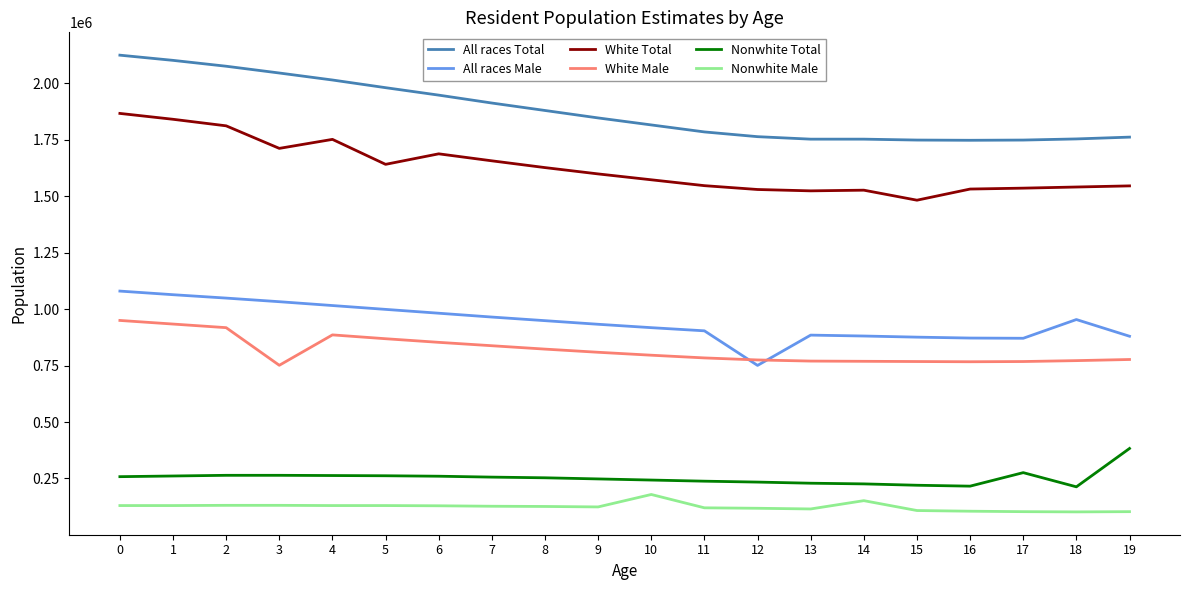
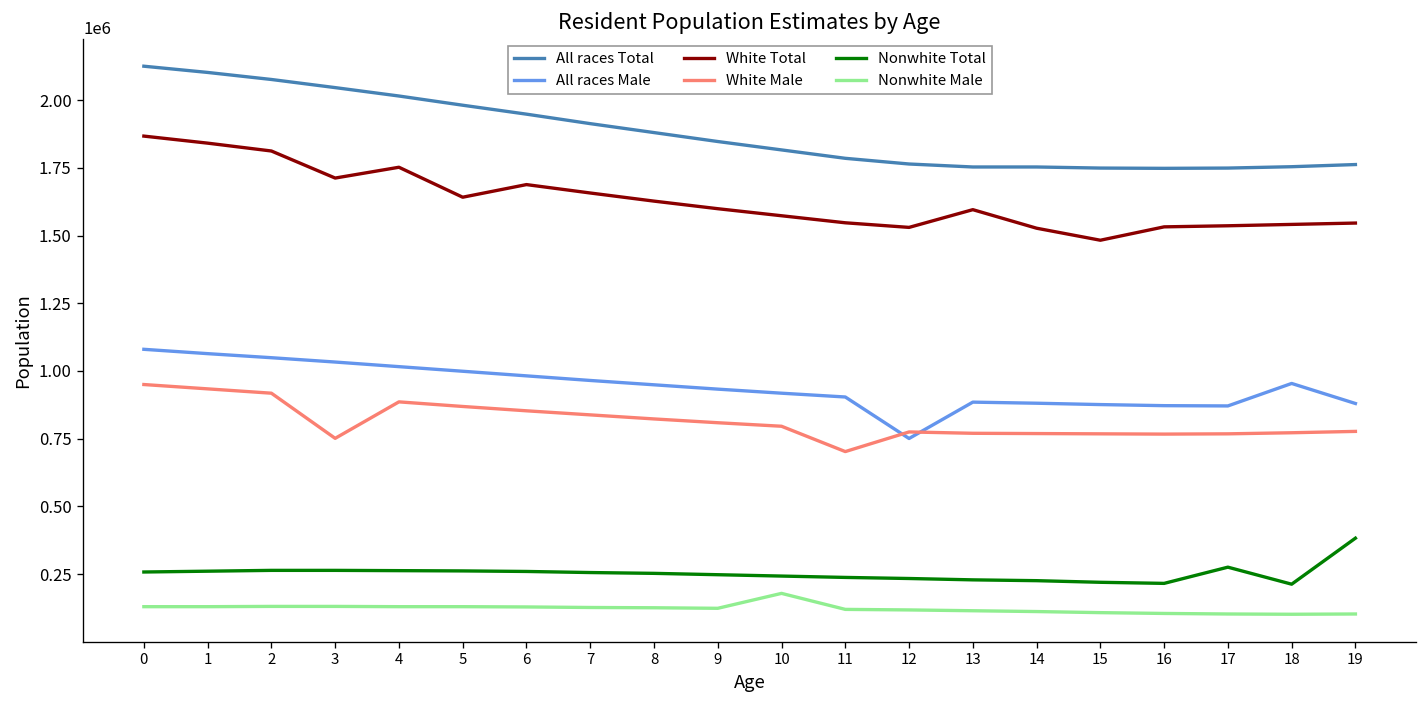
  {
    "All races Total": {
      "0": 2130000,
      "1": 2100000,
      "2": 2080000,
      "3": 2050000,
      "4": 2020000,
      "5": 1980000,
      "6": 1950000,
      "7": 1910000,
      "8": 1880000,
      "9": 1850000,
      "10": 1820000,
      "11": 1790000,
      "12": 1760000,
      "13": 1750000,
      "14": 1750000,
      "15": 1750000,
      "16": 1750000,
      "17": 1750000,
      "18": 1750000,
      "19": 1760000
    },
    "All races Male": {
      "0": 1080000,
      "1": 1060000,
      "2": 1050000,
      "3": 1030000,
      "4": 1020000,
      "5": 1000000,
      "6": 980000,
      "7": 970000,
      "8": 950000,
      "9": 930000,
      "10": 920000,
      "11": 900000,
      "12": 750000,
      "13": 890000,
      "14": 880000,
      "15": 880000,
      "16": 870000,
      "17": 870000,
      "18": 950000,
      "19": 880000
    },
    "White Total": {
      "0": 1870000,
      "1": 1840000,
      "2": 1810000,
      "3": 1710000,
      "4": 1750000,
      "5": 1640000,
      "6": 1690000,
      "7": 1660000,
      "8": 1630000,
      "9": 1600000,
      "10": 1570000,
      "11": 1550000,
      "12": 1530000,
-     "13": 1520000,
+     "13": 1600000,
      "14": 1530000,
      "15": 1480000,
      "16": 1530000,
      "17": 1540000,
      "18": 1540000,
      "19": 1550000
    },
    "White Male": {
      "0": 950000,
      "1": 930000,
      "2": 920000,
      "3": 750000,
      "4": 890000,
      "5": 870000,
      "6": 850000,
      "7": 840000,
      "8": 820000,
      "9": 810000,
      "10": 800000,
-     "11": 780000,
+     "11": 700000,
      "12": 780000,
      "13": 770000,
      "14": 770000,
      "15": 770000,
      "16": 770000,
      "17": 770000,
      "18": 770000,
      "19": 780000
    },
    "Nonwhite Total": {
      "0": 260000,
      "1": 260000,
      "2": 260000,
      "3": 260000,
      "4": 260000,
      "5": 260000,
      "6": 260000,
      "7": 260000,
      "8": 250000,
      "9": 250000,
      "10": 240000,
      "11": 240000,
      "12": 230000,
      "13": 230000,
      "14": 230000,
      "15": 220000,
      "16": 220000,
      "17": 280000,
      "18": 210000,
      "19": 380000
    },
    "Nonwhite Male": {
      "0": 130000,
      "1": 130000,
      "2": 130000,
      "3": 130000,
      "4": 130000,
      "5": 130000,
      "6": 130000,
      "7": 130000,
      "8": 130000,
      "9": 120000,
      "10": 180000,
      "11": 120000,
      "12": 120000,
      "13": 120000,
-     "14": 150000,
+     "14": 110000,
      "15": 110000,
      "16": 110000,
      "17": 100000,
      "18": 100000,
      "19": 100000
    }
  }
